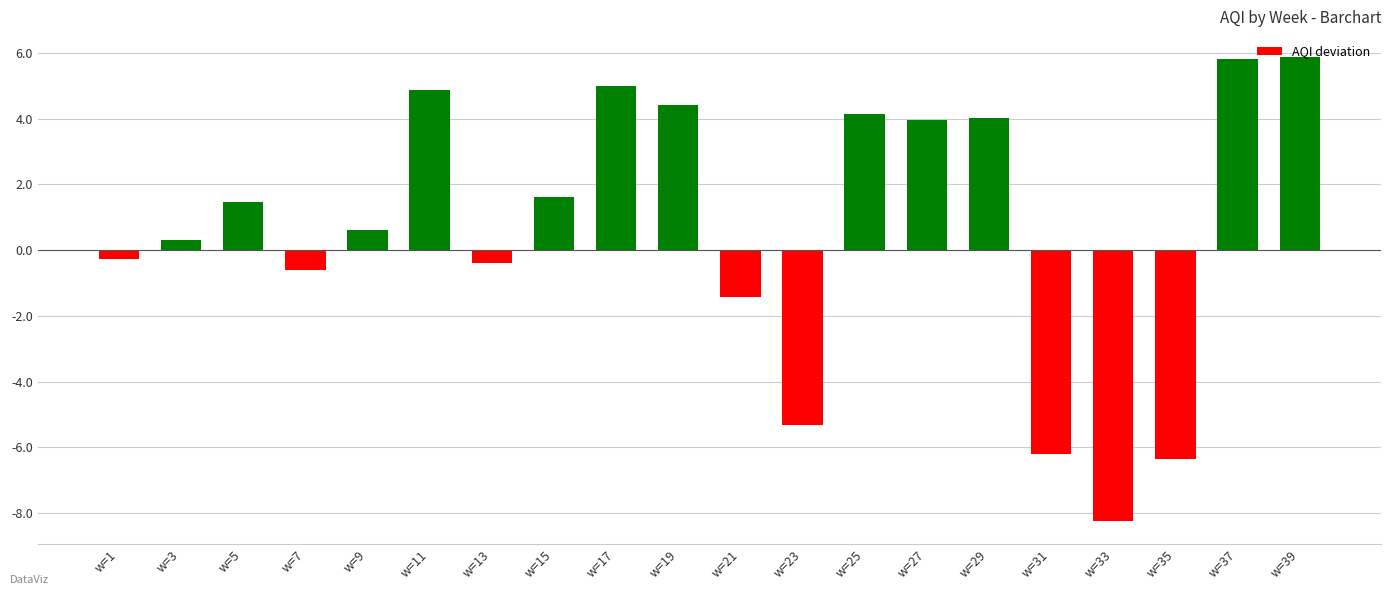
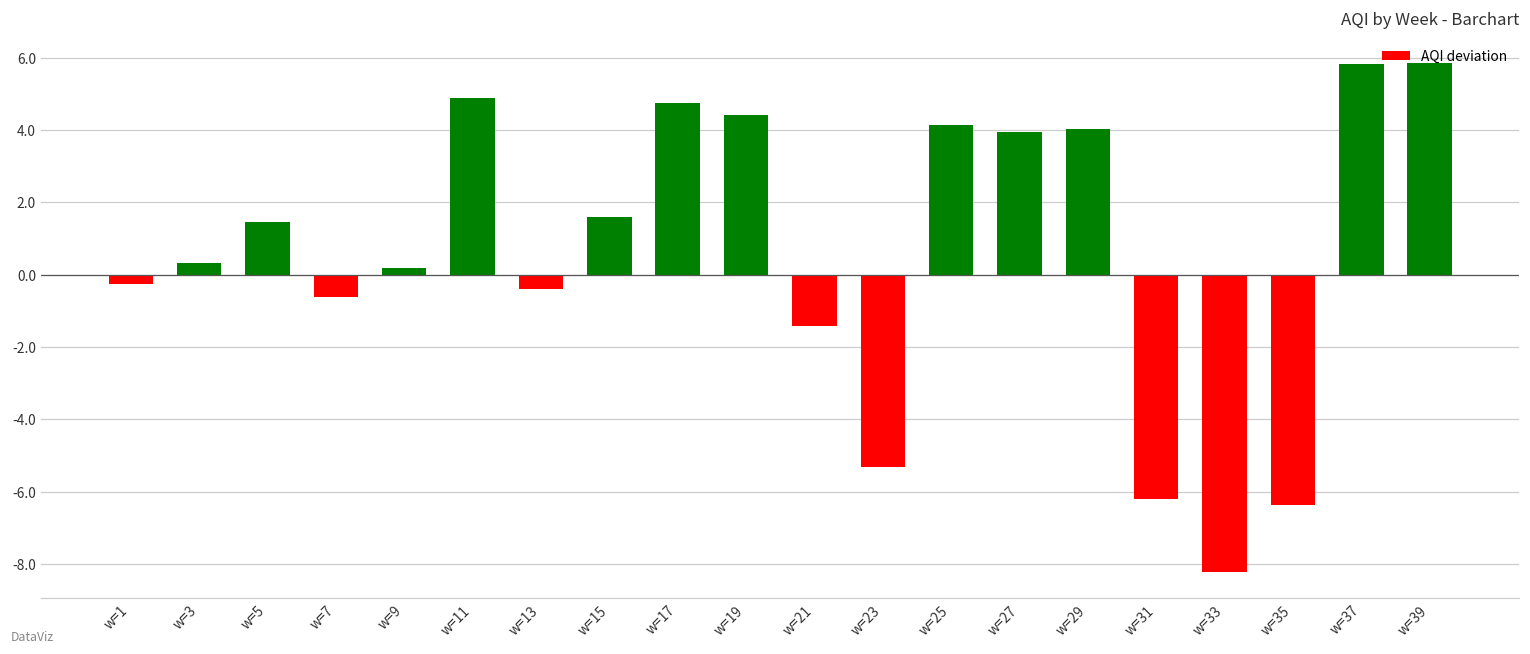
  {
    "w=1": -0.3,
    "w=3": 0.3,
    "w=5": 1.5,
    "w=7": -0.6,
-   "w=9": 0.6,
+   "w=9": 0.2,
    "w=11": 4.9,
    "w=13": -0.4,
    "w=15": 1.6,
-   "w=17": 5.0,
+   "w=17": 4.7,
    "w=19": 4.4,
    "w=21": -1.4,
    "w=23": -5.3,
    "w=25": 4.1,
    "w=27": 4.0,
    "w=29": 4.0,
    "w=31": -6.2,
    "w=33": -8.2,
    "w=35": -6.4,
    "w=37": 5.8,
    "w=39": 5.9
  }
